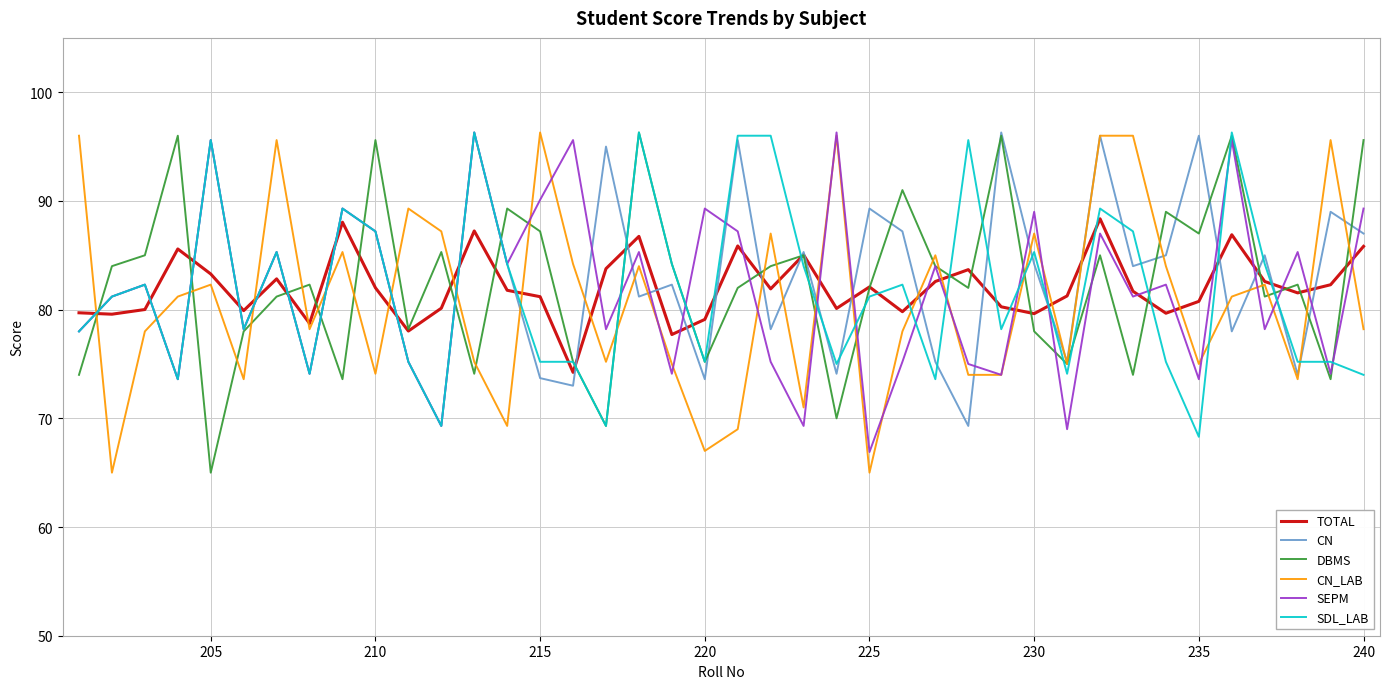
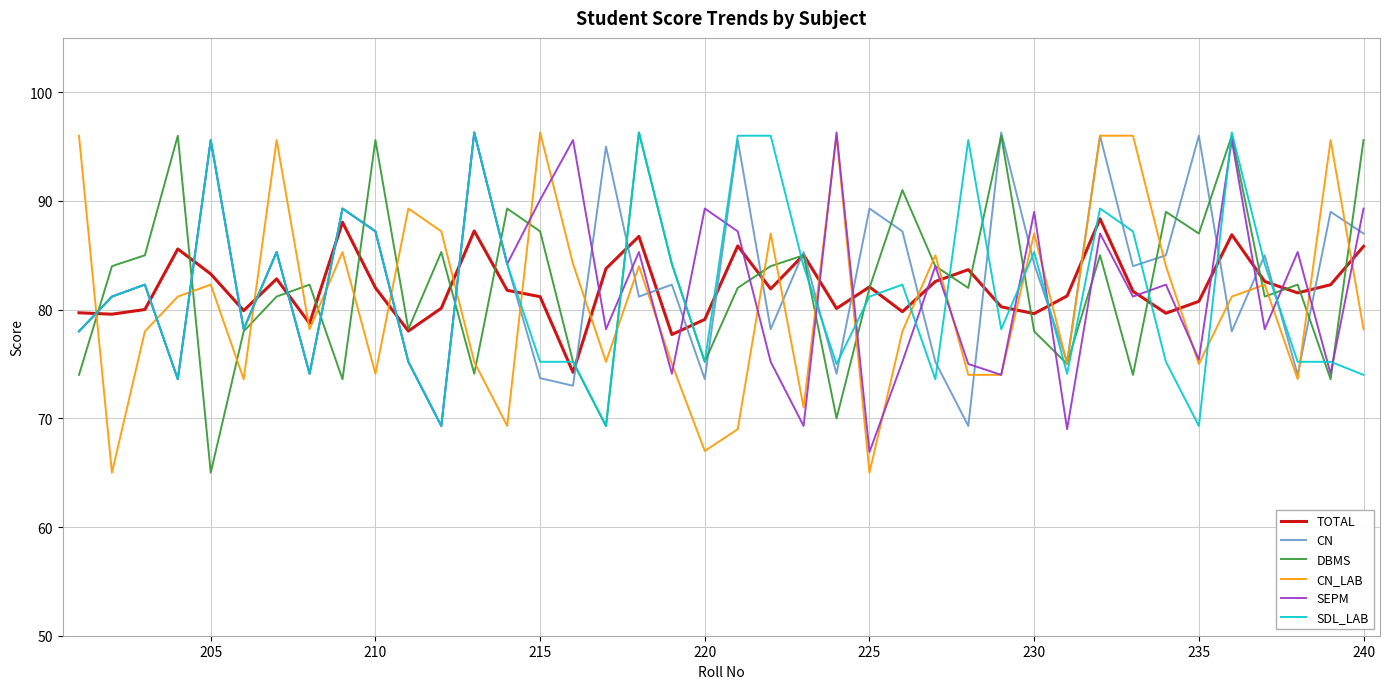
  {
    "TOTAL": {
      "205": 83.3,
      "210": 82.0,
      "215": 81.2,
      "220": 79.1,
      "230": 79.6,
      "235": 80.8,
      "240": 85.8
    },
    "CN": {
      "215": 73.7,
      "220": 73.6,
      "225": 89.3,
      "230": 84.2,
      "235": 96.0,
      "240": 87.0
    },
    "DBMS": {
      "205": 65.0,
      "210": 95.6,
      "215": 87.2,
      "230": 78.0,
      "235": 87.0,
      "240": 95.6
    },
    "CN_LAB": {
      "205": 82.3,
      "210": 74.1,
      "215": 96.3,
      "220": 67.0,
      "225": 65.0,
      "230": 87.0,
      "235": 75.0,
      "240": 78.2
    },
    "SEPM": {
      "215": 90.1,
      "220": 89.3,
      "225": 66.9,
      "230": 89.0,
-     "235": 73.6,
+     "235": 75.4,
      "240": 89.3
    },
    "SDL_LAB": {
      "215": 75.2,
      "225": 81.2,
      "230": 85.3,
-     "235": 68.3,
+     "235": 69.3,
      "240": 74.0
    }
  }
